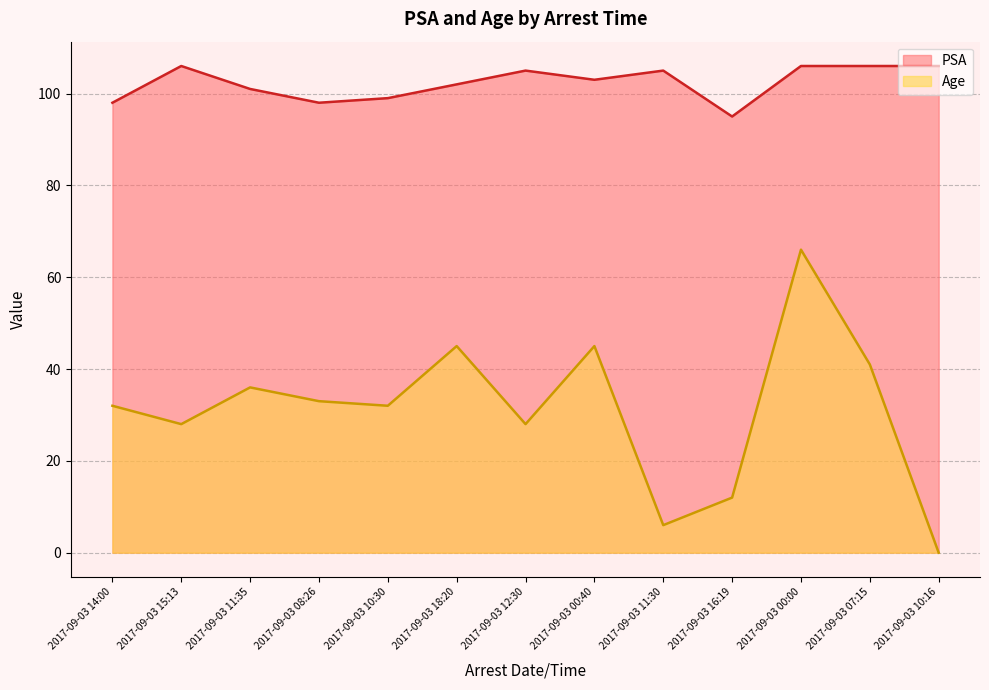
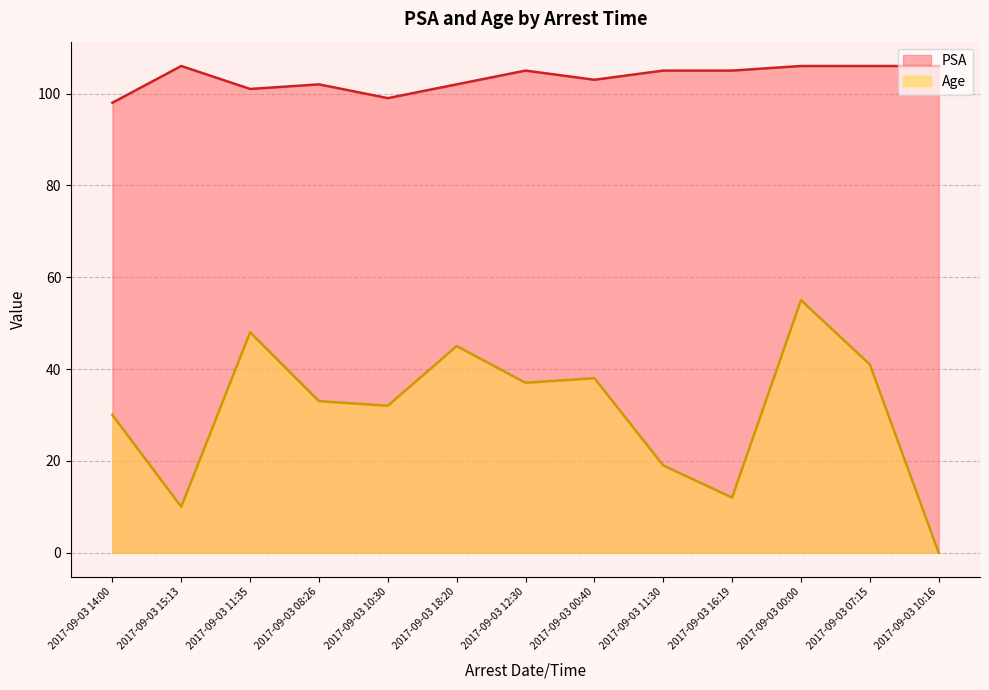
  {
    "PSA": {
      "2017-09-03 14:00": 98,
      "2017-09-03 15:13": 106,
      "2017-09-03 11:35": 101,
-     "2017-09-03 08:26": 98,
+     "2017-09-03 08:26": 102,
      "2017-09-03 10:30": 99,
      "2017-09-03 18:20": 102,
      "2017-09-03 12:30": 105,
      "2017-09-03 00:40": 103,
      "2017-09-03 11:30": 105,
-     "2017-09-03 16:19": 95,
+     "2017-09-03 16:19": 105,
      "2017-09-03 00:00": 106,
      "2017-09-03 07:15": 106
    },
    "Age": {
-     "2017-09-03 14:00": 32,
-     "2017-09-03 15:13": 28,
-     "2017-09-03 11:35": 36,
+     "2017-09-03 14:00": 30,
+     "2017-09-03 15:13": 10,
+     "2017-09-03 11:35": 48,
      "2017-09-03 08:26": 33,
      "2017-09-03 10:30": 32,
      "2017-09-03 18:20": 45,
-     "2017-09-03 12:30": 28,
-     "2017-09-03 00:40": 45,
-     "2017-09-03 11:30": 6,
+     "2017-09-03 12:30": 37,
+     "2017-09-03 00:40": 38,
+     "2017-09-03 11:30": 19,
      "2017-09-03 16:19": 12,
-     "2017-09-03 00:00": 66,
+     "2017-09-03 00:00": 55,
      "2017-09-03 07:15": 41,
      "2017-09-03 10:16": 0
    }
  }
